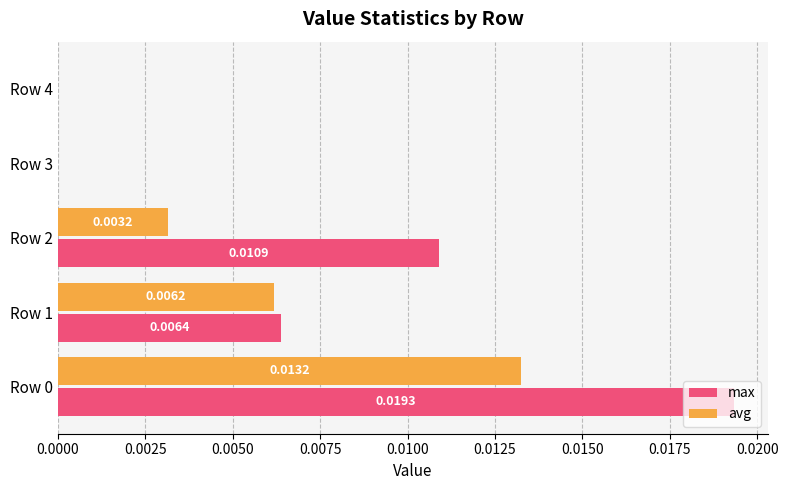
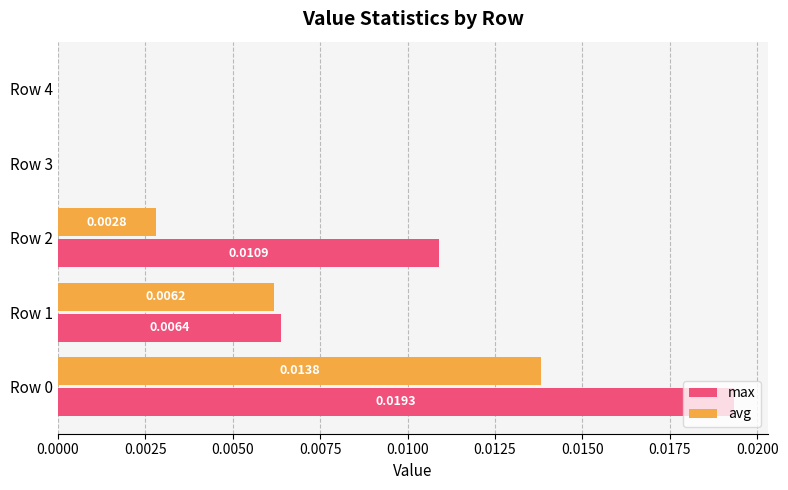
  {
    "max": {
      "Row 2": 0.0109,
      "Row 1": 0.0064
    },
    "avg": {
-     "Row 2": 0.0032,
+     "Row 2": 0.0028,
      "Row 1": 0.0062,
-     "Row 0": 0.0132
+     "Row 0": 0.0138
    }
  }
